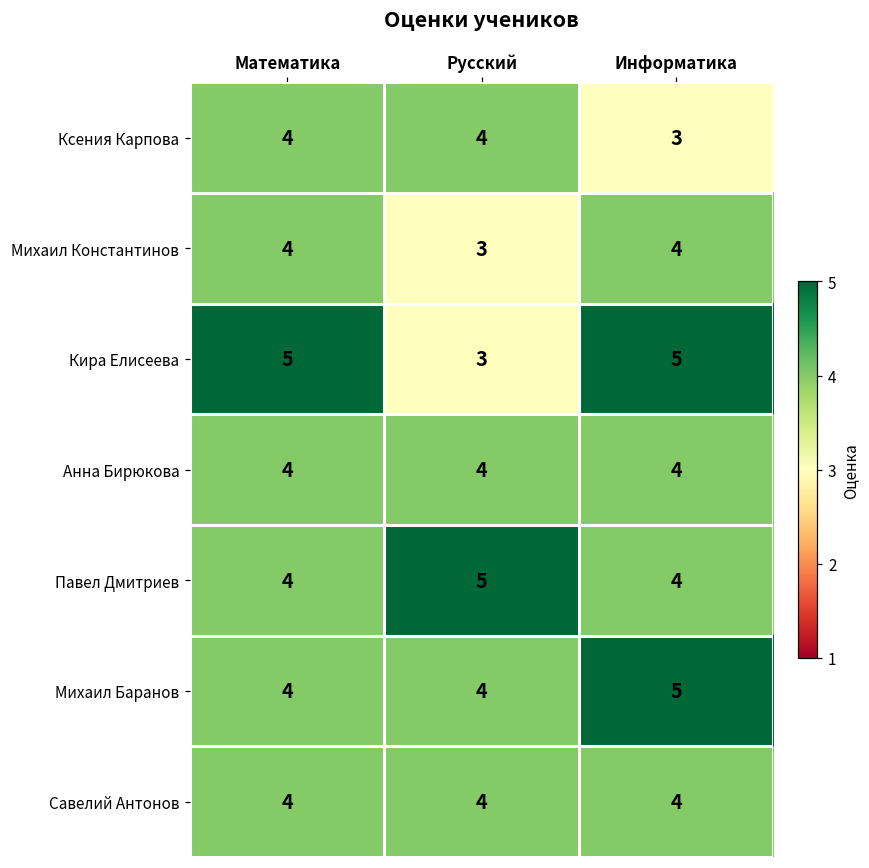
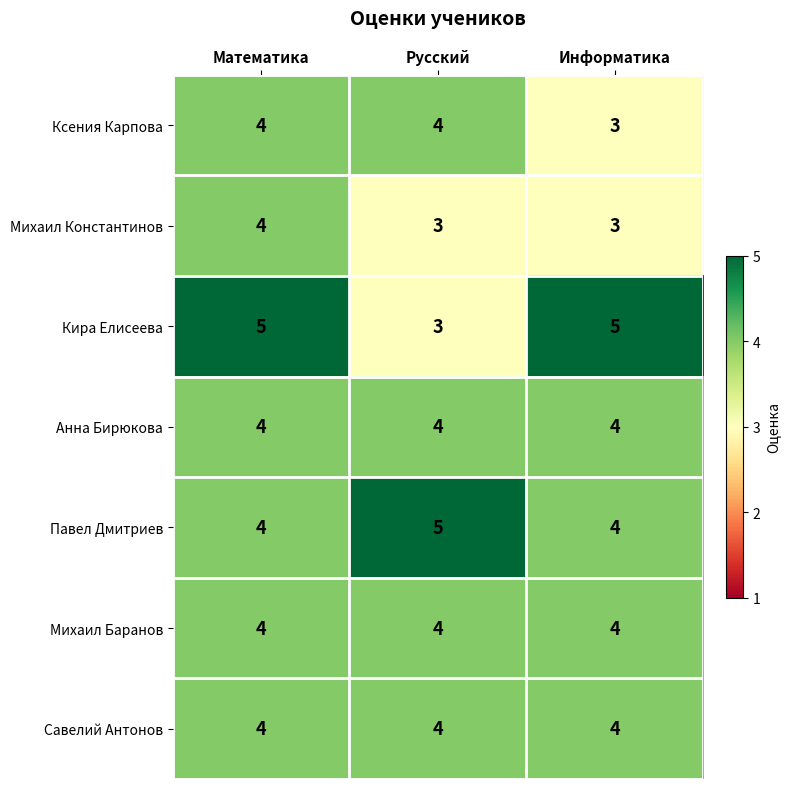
  {
    "Ксения Карпова": {
      "Математика": 4,
      "Русский": 4,
      "Информатика": 3
    },
    "Михаил Константинов": {
      "Математика": 4,
      "Русский": 3,
-     "Информатика": 4
+     "Информатика": 3
    },
    "Кира Елисеева": {
      "Математика": 5,
      "Русский": 3,
      "Информатика": 5
    },
    "Анна Бирюкова": {
      "Математика": 4,
      "Русский": 4,
      "Информатика": 4
    },
    "Павел Дмитриев": {
      "Математика": 4,
      "Русский": 5,
      "Информатика": 4
    },
    "Михаил Баранов": {
      "Математика": 4,
      "Русский": 4,
-     "Информатика": 5
+     "Информатика": 4
    },
    "Савелий Антонов": {
      "Математика": 4,
      "Русский": 4,
      "Информатика": 4
    }
  }
